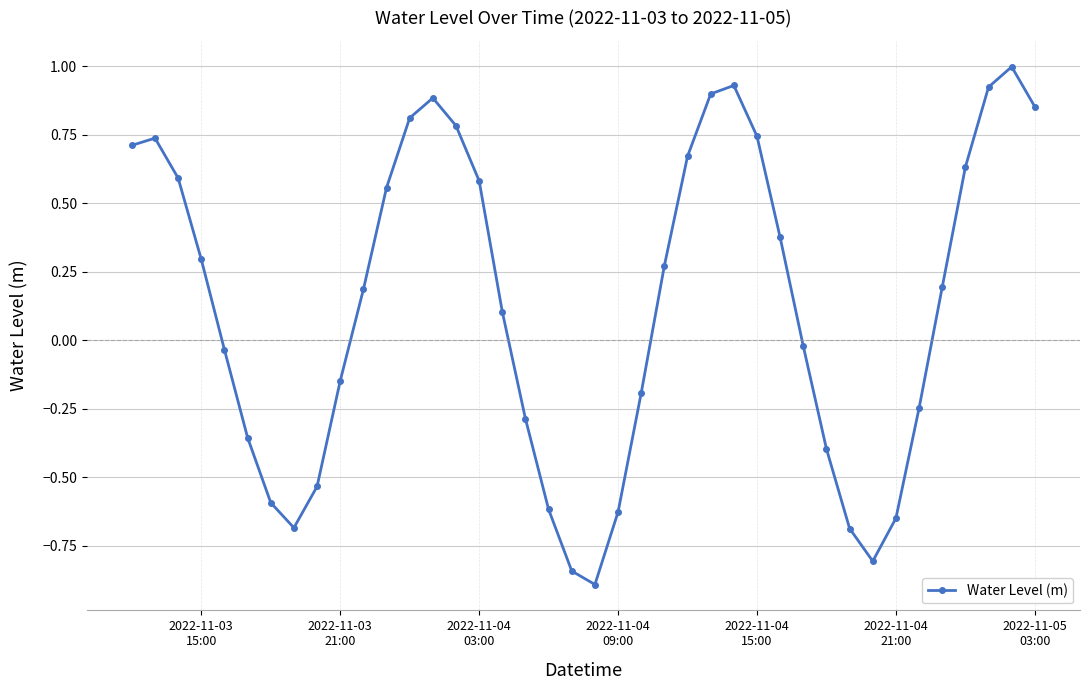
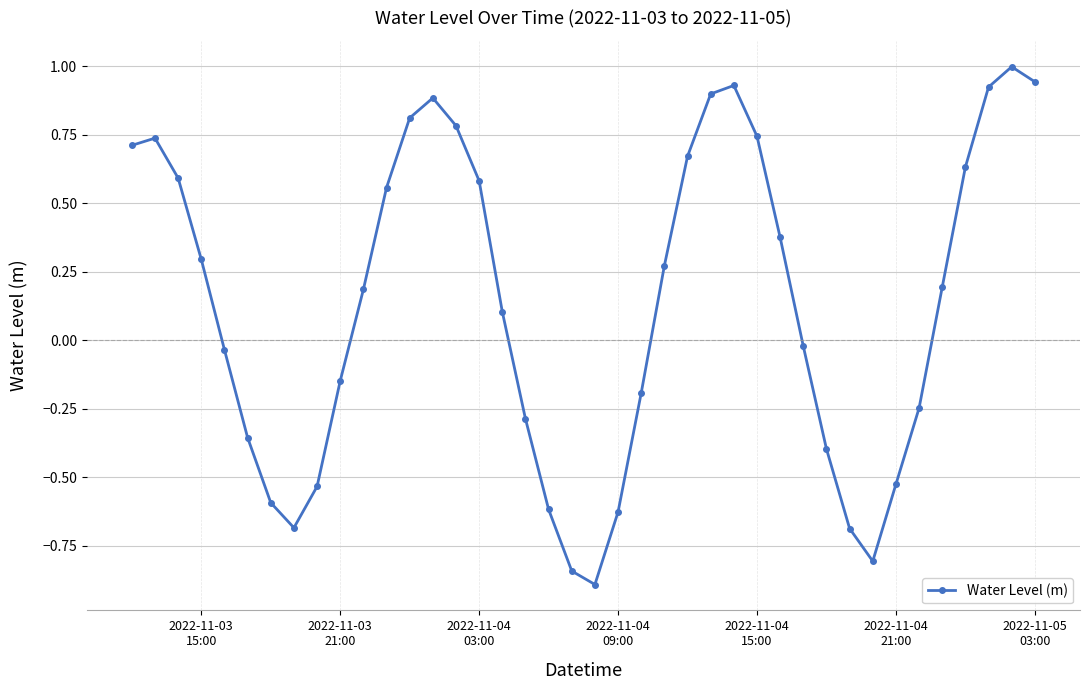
  {
    "2022-11-03 15:00": 0.29,
    "2022-11-03 21:00": -0.15,
    "2022-11-04 03:00": 0.58,
    "2022-11-04 09:00": -0.63,
    "2022-11-04 15:00": 0.74,
-   "2022-11-04 21:00": -0.65,
-   "2022-11-05 03:00": 0.85
+   "2022-11-04 21:00": -0.53,
+   "2022-11-05 03:00": 0.94
  }
